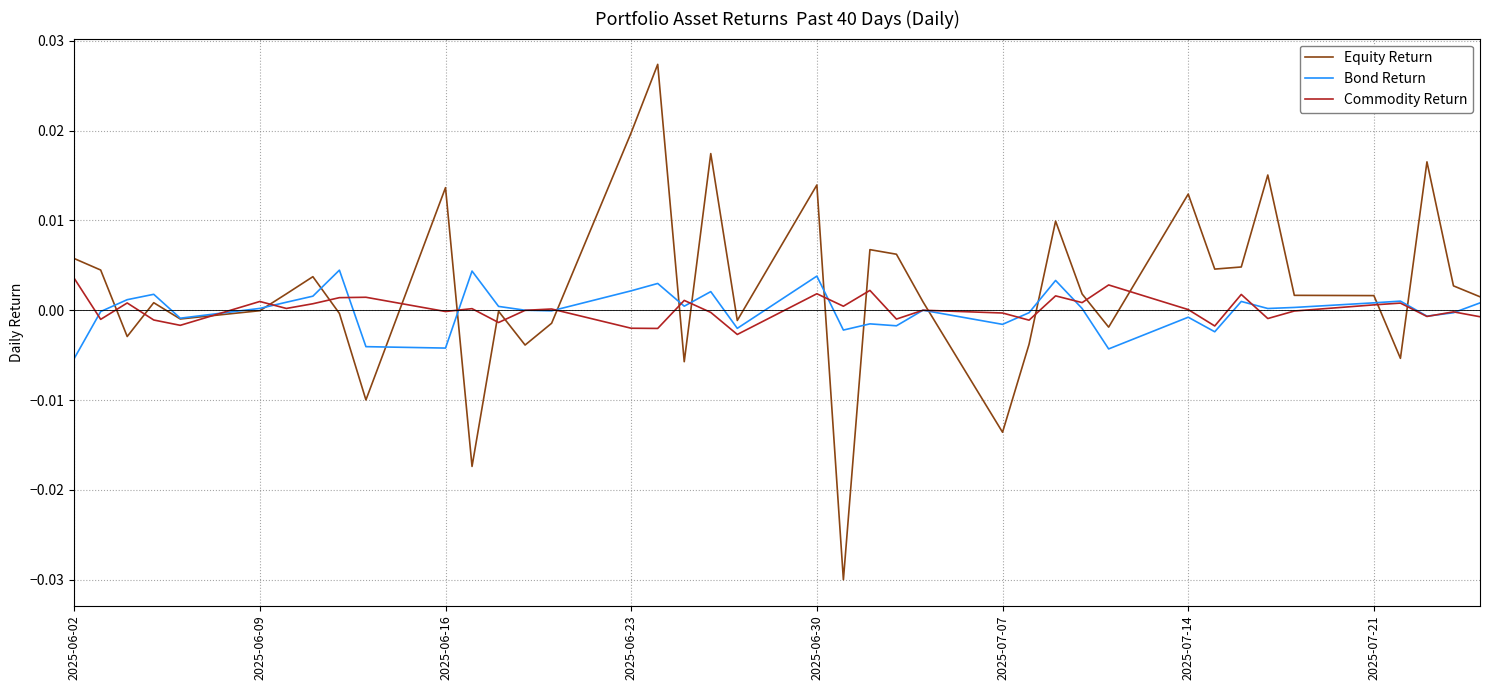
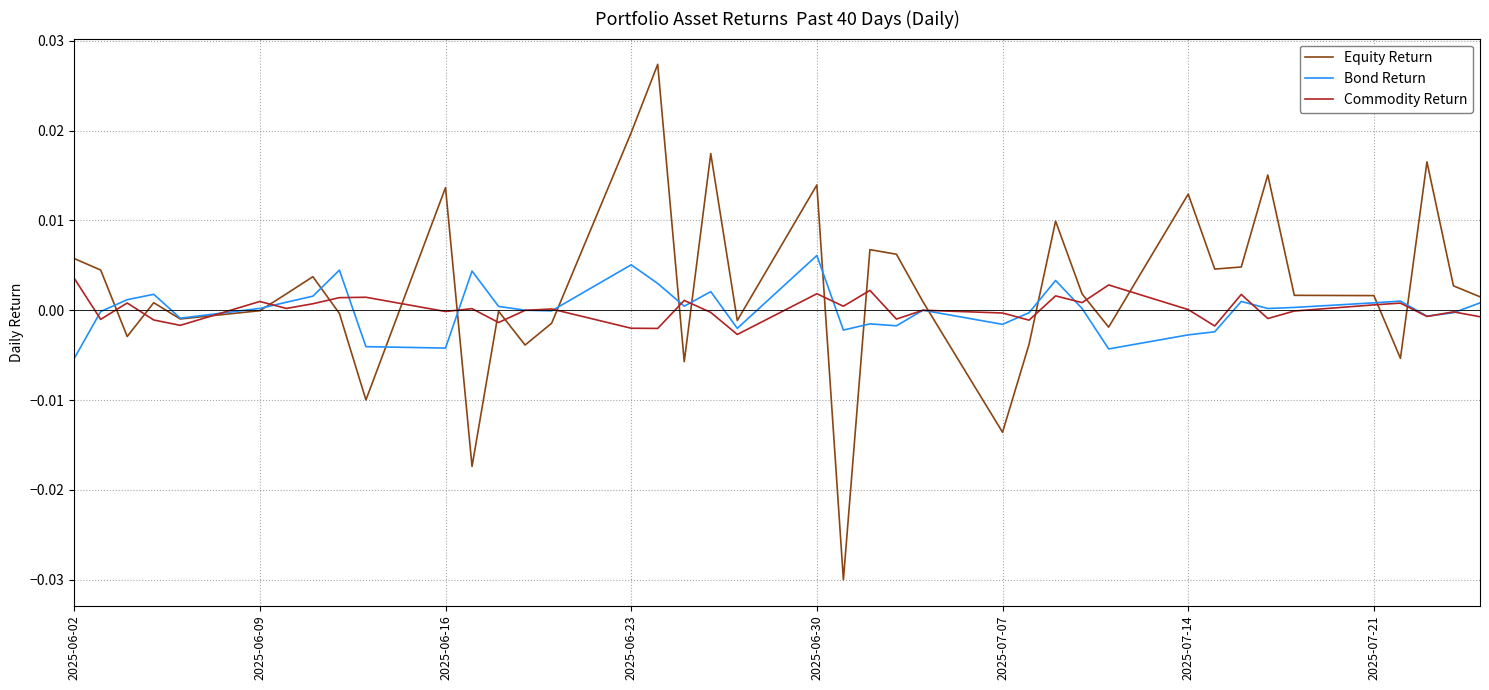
  {
    "Bond Return": {
      "2025-06-02": -0.005,
      "2025-06-16": -0.004,
-     "2025-06-23": 0.002,
-     "2025-06-30": 0.004,
+     "2025-06-23": 0.005,
+     "2025-06-30": 0.006,
      "2025-07-07": -0.002,
-     "2025-07-14": -0.001
+     "2025-07-14": -0.003
    }
  }
